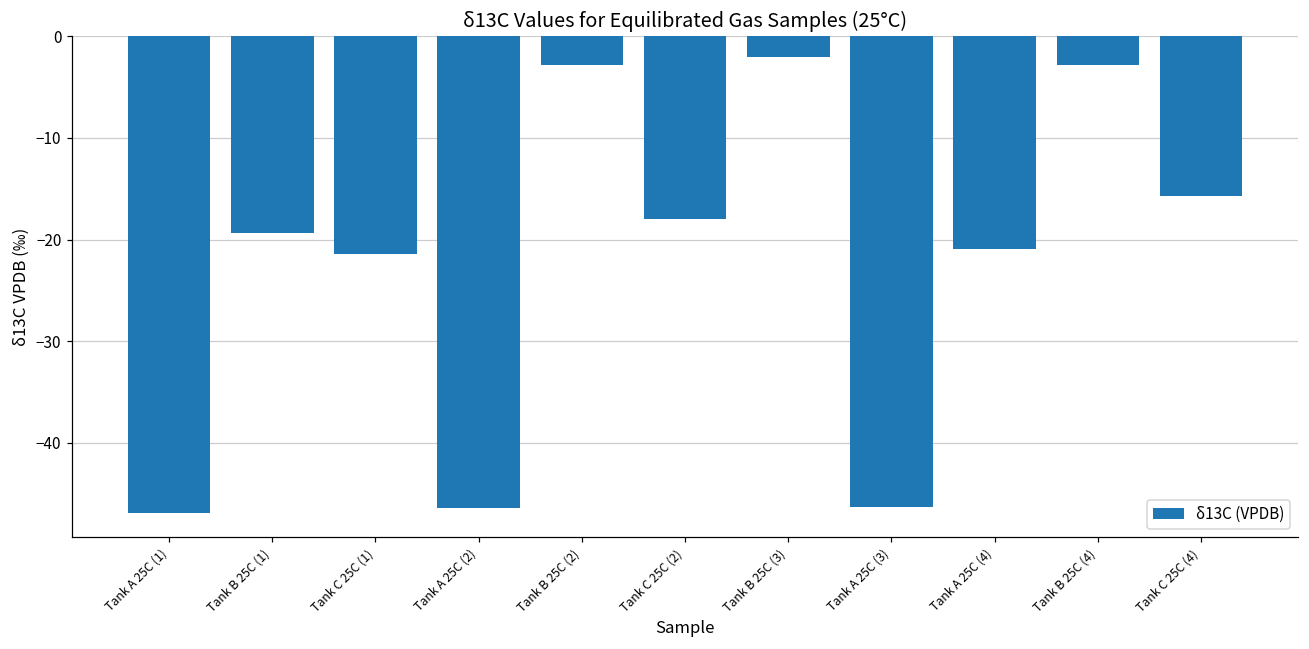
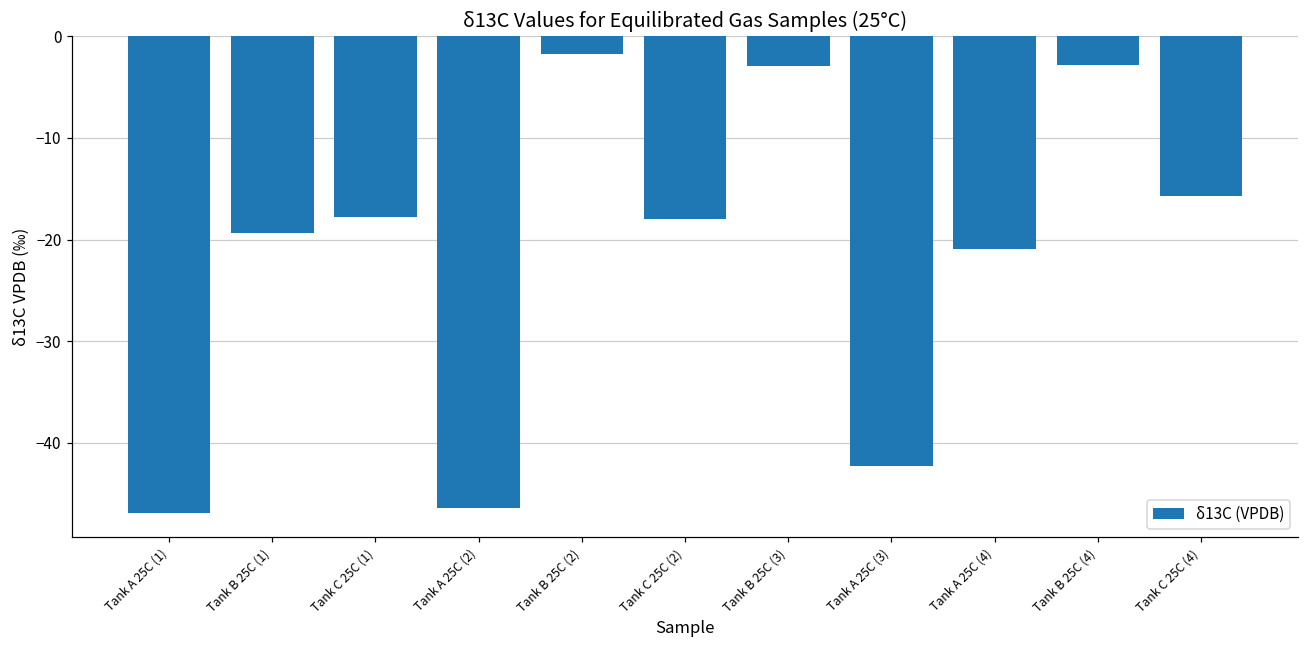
  {
    "Tank A 25C (1)": -47,
    "Tank B 25C (1)": -19,
-   "Tank C 25C (1)": -21,
+   "Tank C 25C (1)": -18,
    "Tank A 25C (2)": -46,
-   "Tank B 25C (2)": -3,
+   "Tank B 25C (2)": -2,
    "Tank C 25C (2)": -18,
-   "Tank B 25C (3)": -2,
-   "Tank A 25C (3)": -46,
+   "Tank B 25C (3)": -3,
+   "Tank A 25C (3)": -42,
    "Tank A 25C (4)": -21,
    "Tank B 25C (4)": -3,
    "Tank C 25C (4)": -16
  }
